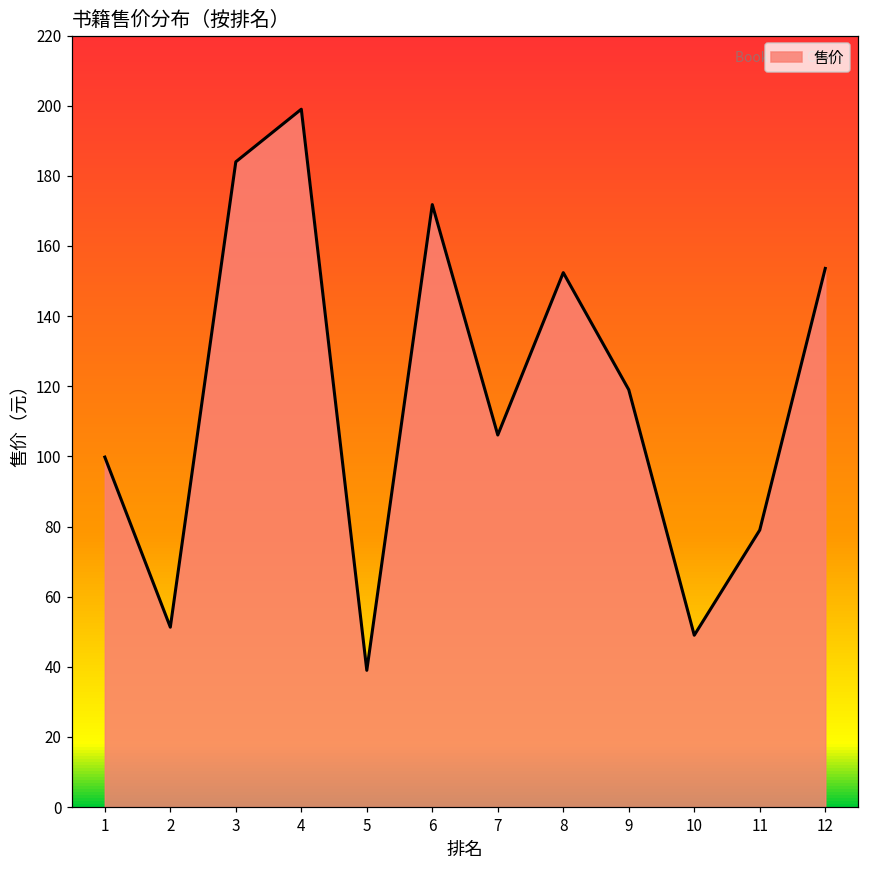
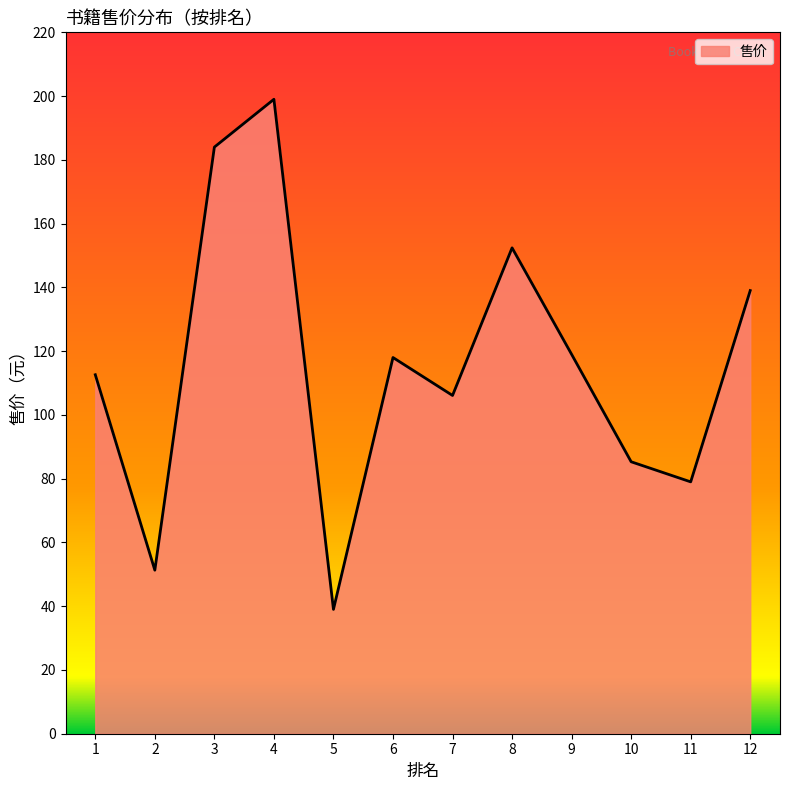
  {
-   "1": 100,
+   "1": 113,
    "2": 51,
    "3": 184,
    "4": 199,
    "5": 39,
-   "6": 172,
+   "6": 118,
    "7": 106,
    "8": 152,
    "9": 119,
-   "10": 49,
+   "10": 85,
    "11": 79,
-   "12": 154
+   "12": 139
  }
